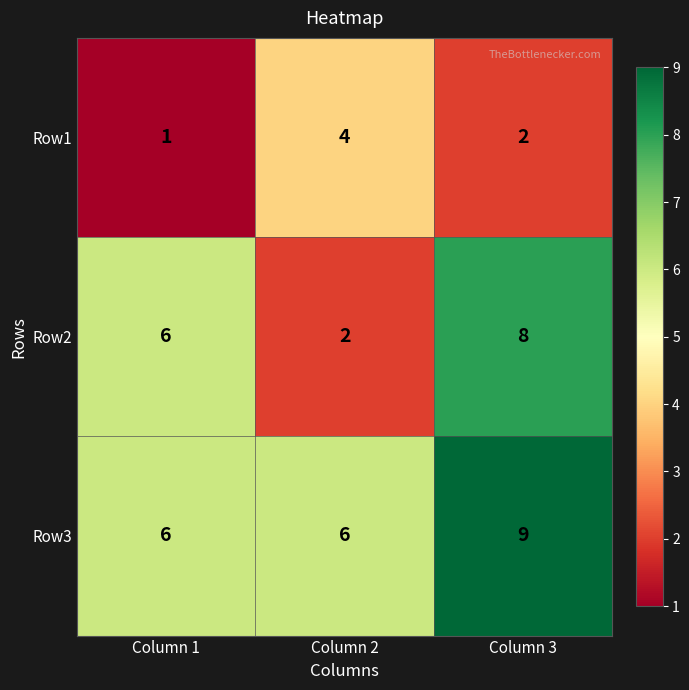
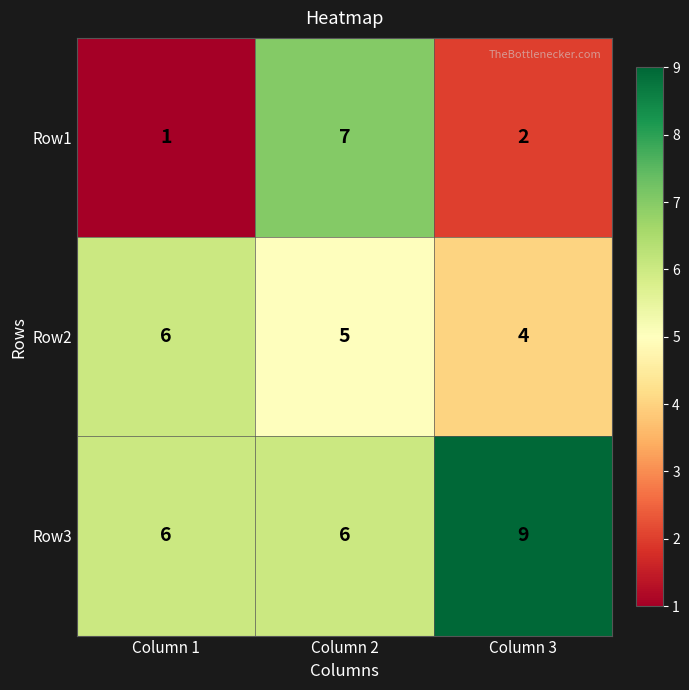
  {
    "Row1": {
      "Column 1": 1,
-     "Column 2": 4
+     "Column 2": 7
    },
    "Row2": {
      "Column 1": 6,
-     "Column 2": 2,
-     "Column 3": 8
+     "Column 2": 5,
+     "Column 3": 4
    },
    "Row3": {
      "Column 1": 6,
      "Column 2": 6,
      "Column 3": 9
    }
  }
